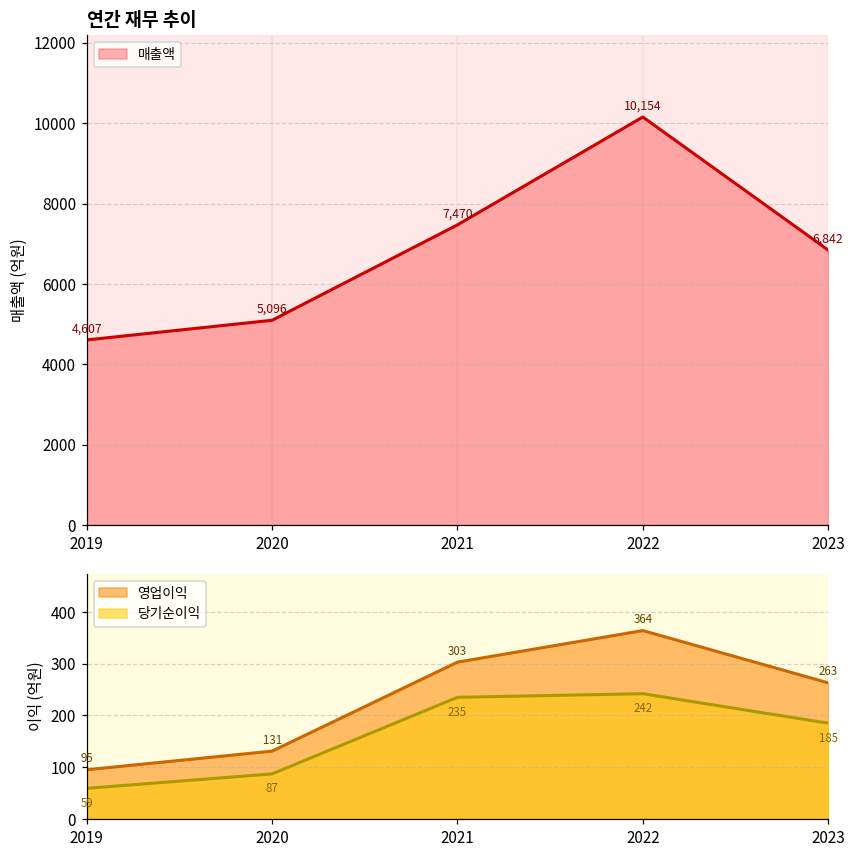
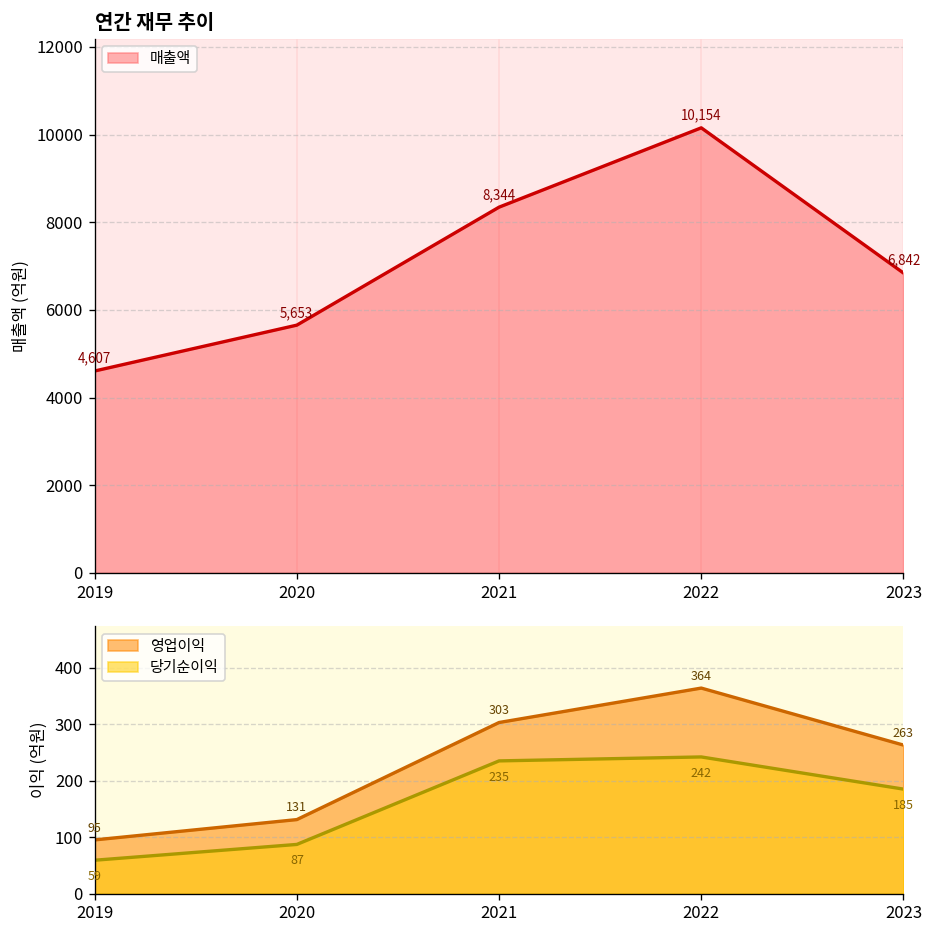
  {
    "연간 재무 추이": {
      "2019": "4,607",
-     "2020": "5,096",
-     "2021": "7,470",
+     "2020": "5,653",
+     "2021": "8,344",
      "2022": "10,154",
      "2023": "6,842"
    }
  }
